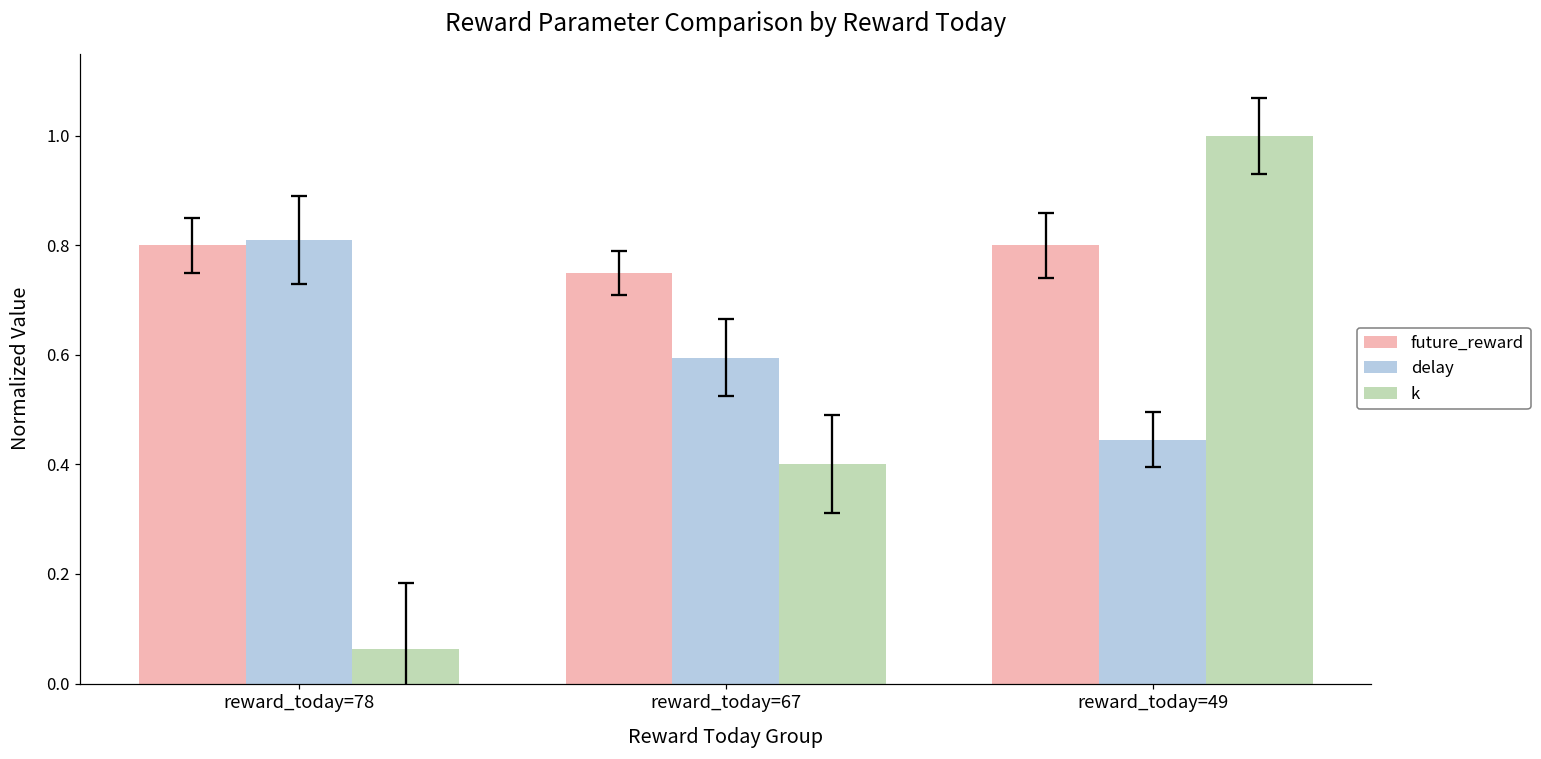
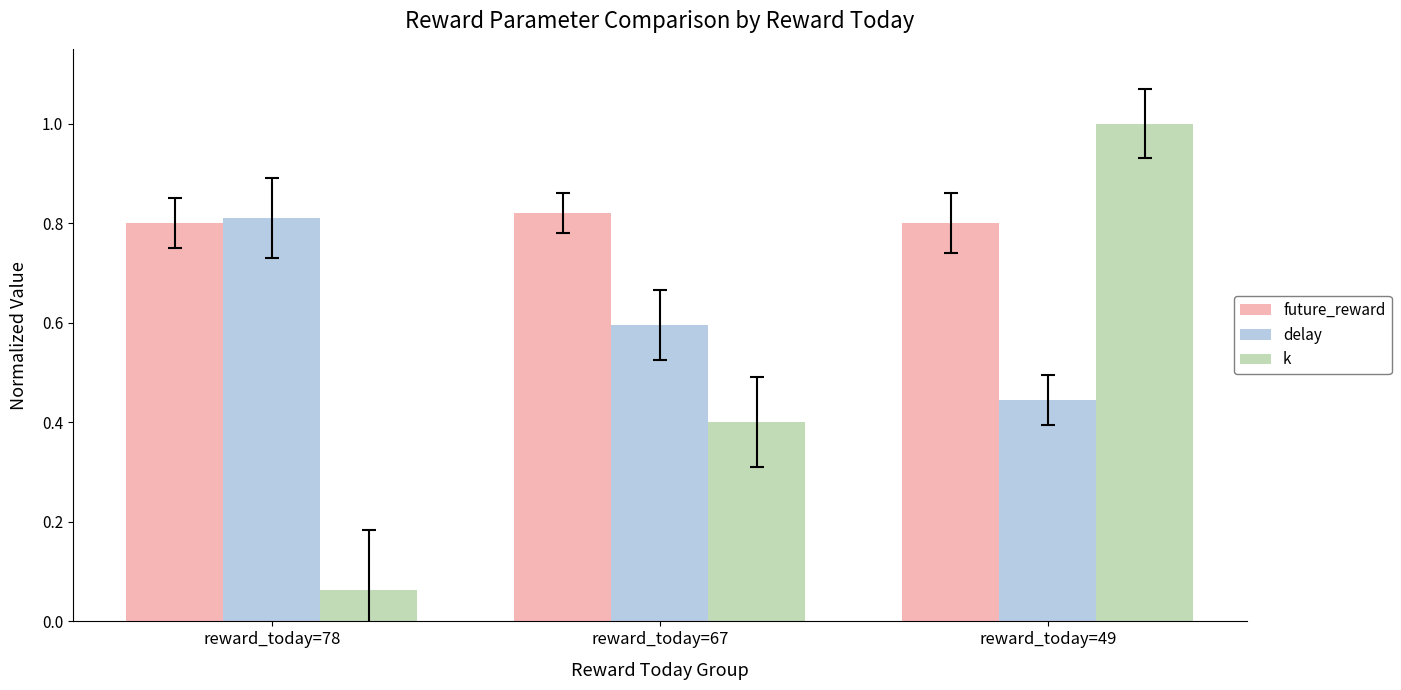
  {
    "future_reward": {
      "reward_today=78": 0.80,
-     "reward_today=67": 0.75,
+     "reward_today=67": 0.82,
      "reward_today=49": 0.80
    }
  }
